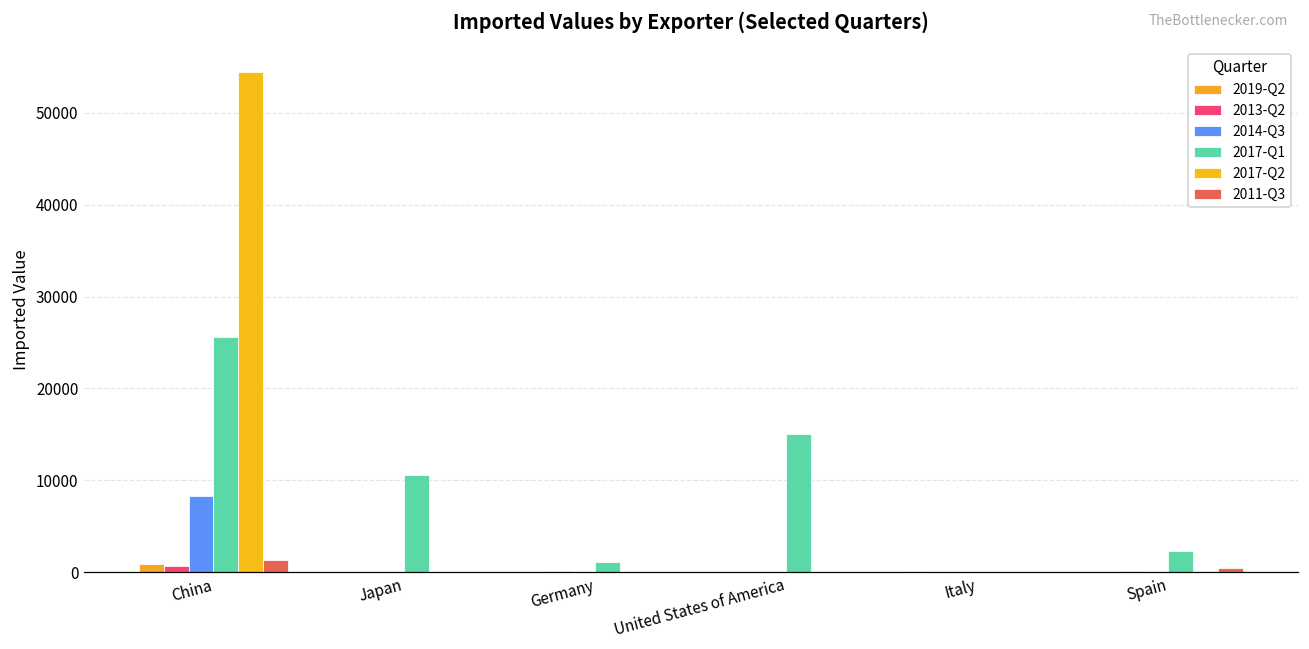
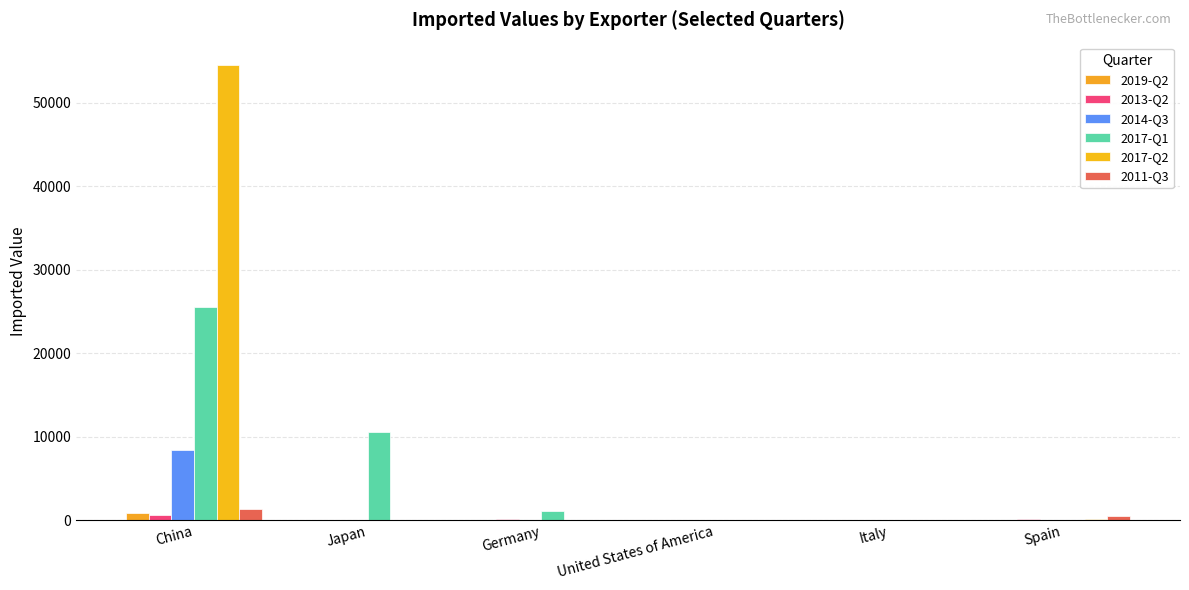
  {
    "2014-Q3": {
      "China": 8000
    },
    "2017-Q1": {
      "China": 26000,
      "Japan": 11000,
      "Germany": 1000,
-     "United States of America": 15000,
-     "Spain": 2000
+     "United States of America": 0,
+     "Spain": 0
    }
  }
